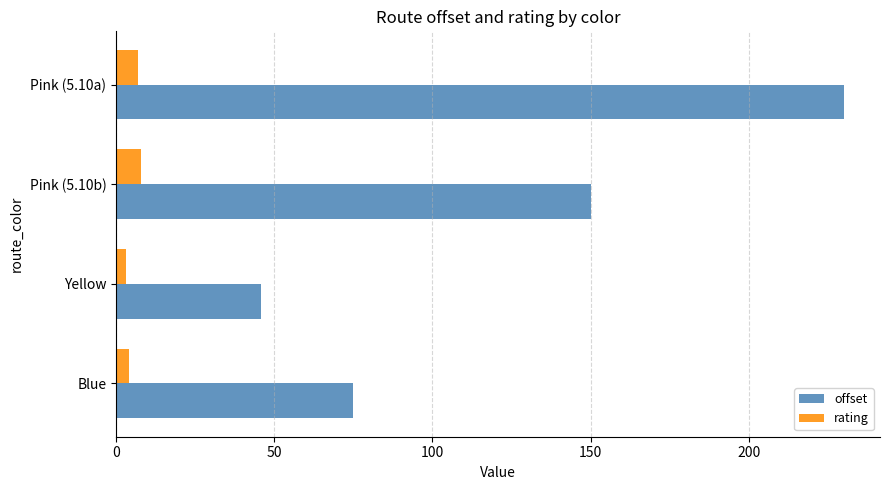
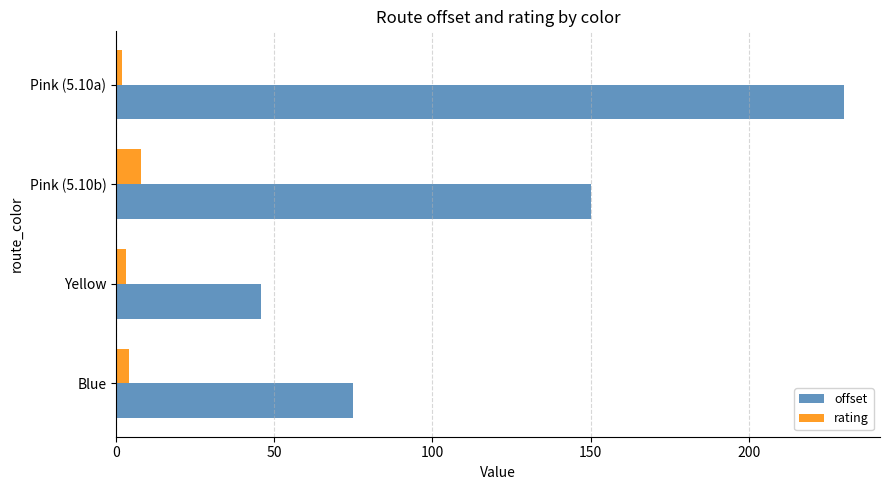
  {
    "offset": {
      "Pink (5.10a)": 230,
      "Pink (5.10b)": 150,
      "Yellow": 46,
      "Blue": 75
    },
    "rating": {
-     "Pink (5.10a)": 7,
+     "Pink (5.10a)": 2,
      "Pink (5.10b)": 8,
      "Yellow": 3,
      "Blue": 4
    }
  }
